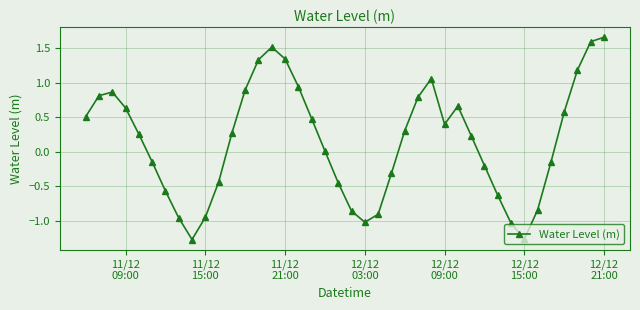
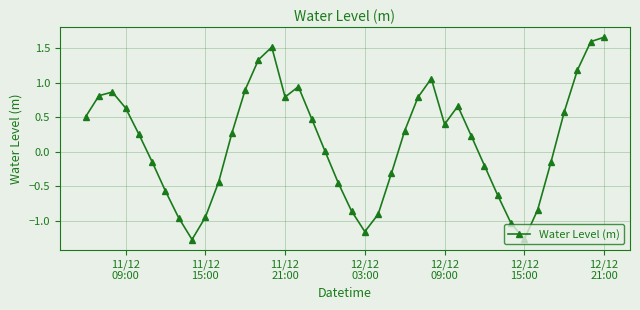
  {
    "11/12 09:00": 0.6,
    "11/12 15:00": -1.0,
-   "11/12 21:00": 1.3,
-   "12/12 03:00": -1.0,
+   "11/12 21:00": 0.8,
+   "12/12 03:00": -1.2,
    "12/12 09:00": 0.4,
    "12/12 21:00": 1.7
  }
